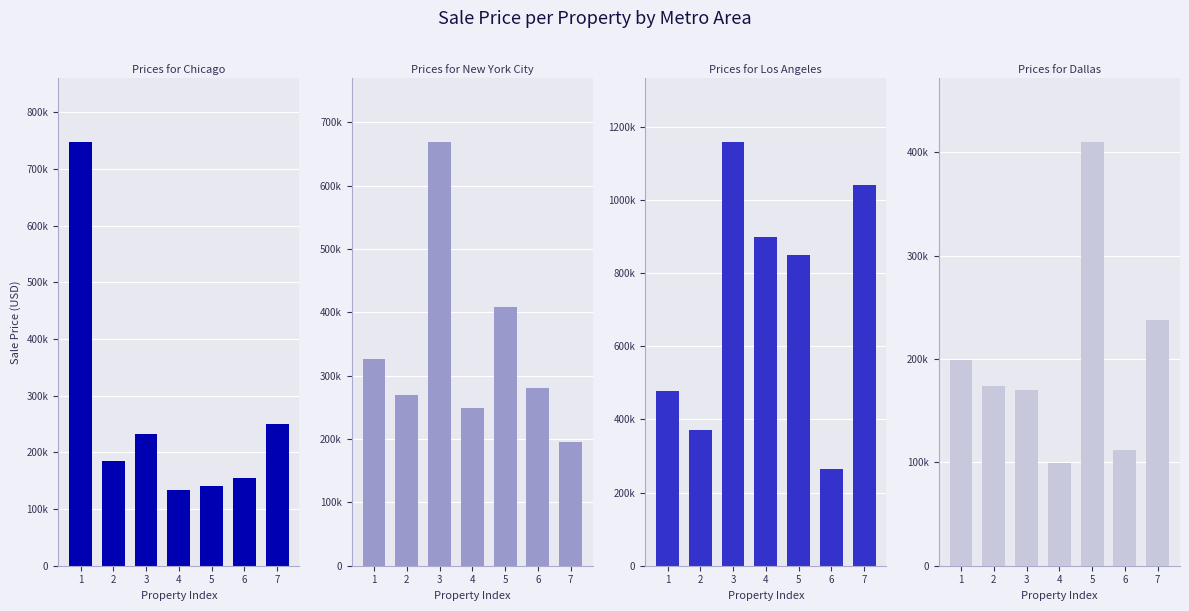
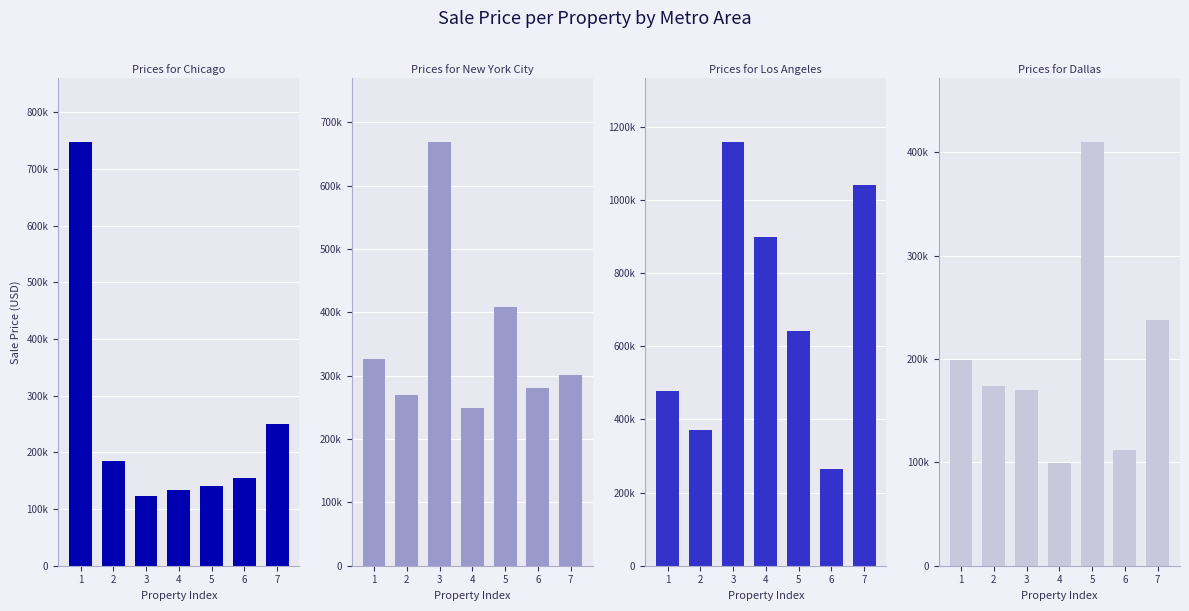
  {
    "Prices for Chicago": {
      "1": 750000,
      "2": 180000,
-     "3": 230000,
+     "3": 120000,
      "4": 130000,
      "5": 140000,
      "6": 150000,
      "7": 250000
    },
    "Prices for New York City": {
      "1": 330000,
      "2": 270000,
      "3": 670000,
      "4": 250000,
      "5": 410000,
      "6": 280000,
-     "7": 200000
+     "7": 300000
    },
    "Prices for Los Angeles": {
      "1": 480000,
      "2": 370000,
      "3": 1160000,
      "4": 900000,
-     "5": 850000,
+     "5": 640000,
      "6": 270000,
      "7": 1040000
    },
    "Prices for Dallas": {
      "1": 200000,
      "2": 174000,
      "3": 170000,
      "4": 100000,
      "5": 410000,
      "6": 112000,
      "7": 238000
    }
  }
